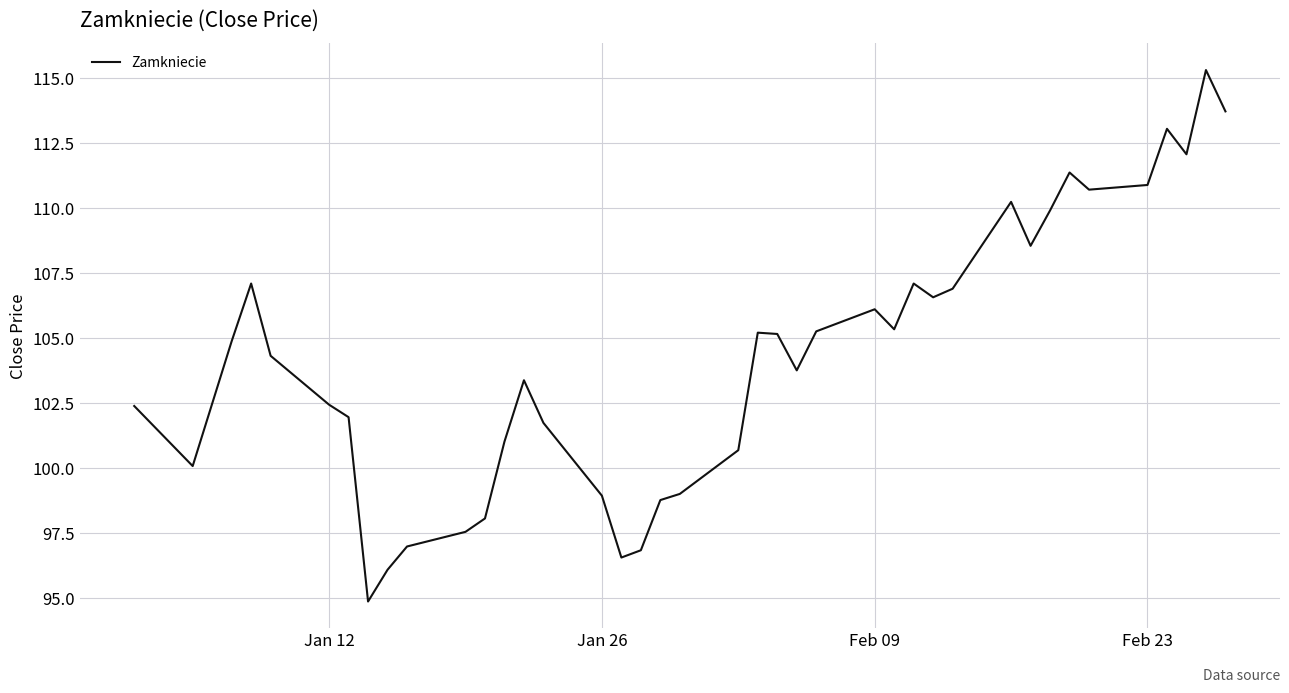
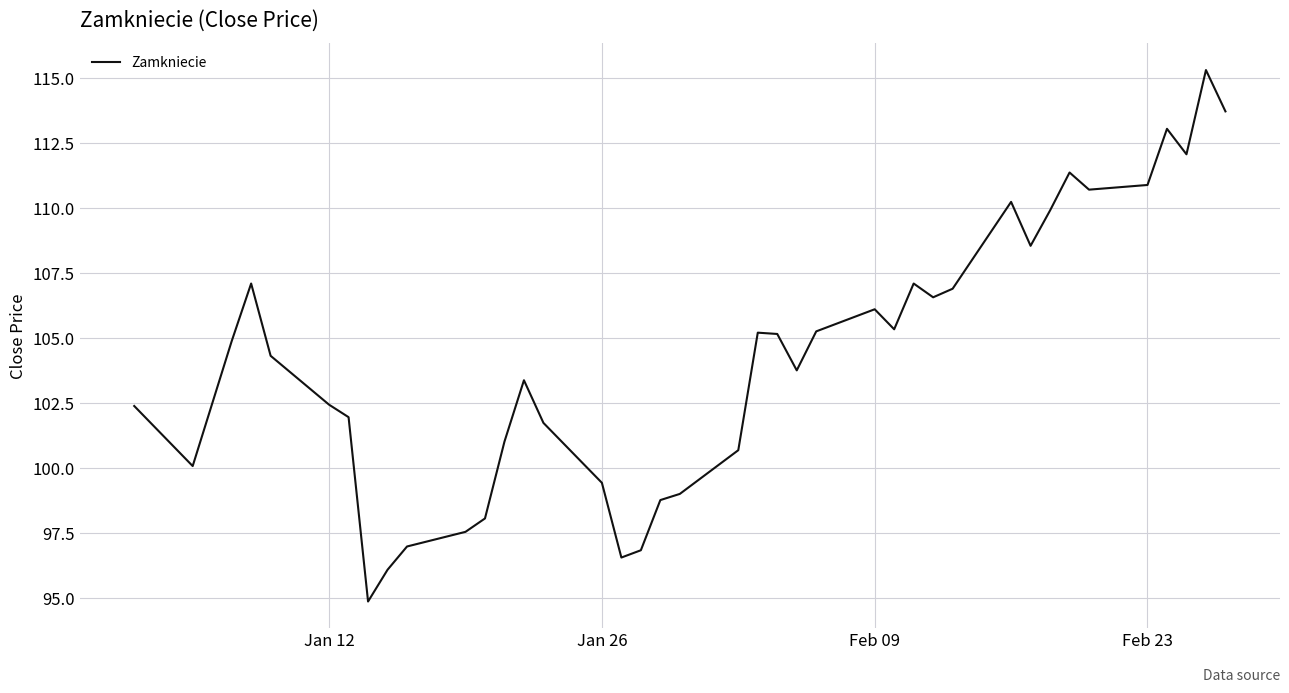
  {
    "Jan 12": 102.5,
-   "Jan 26": 99.0,
+   "Jan 26": 99.4,
    "Feb 09": 106.1,
    "Feb 23": 110.9
  }
